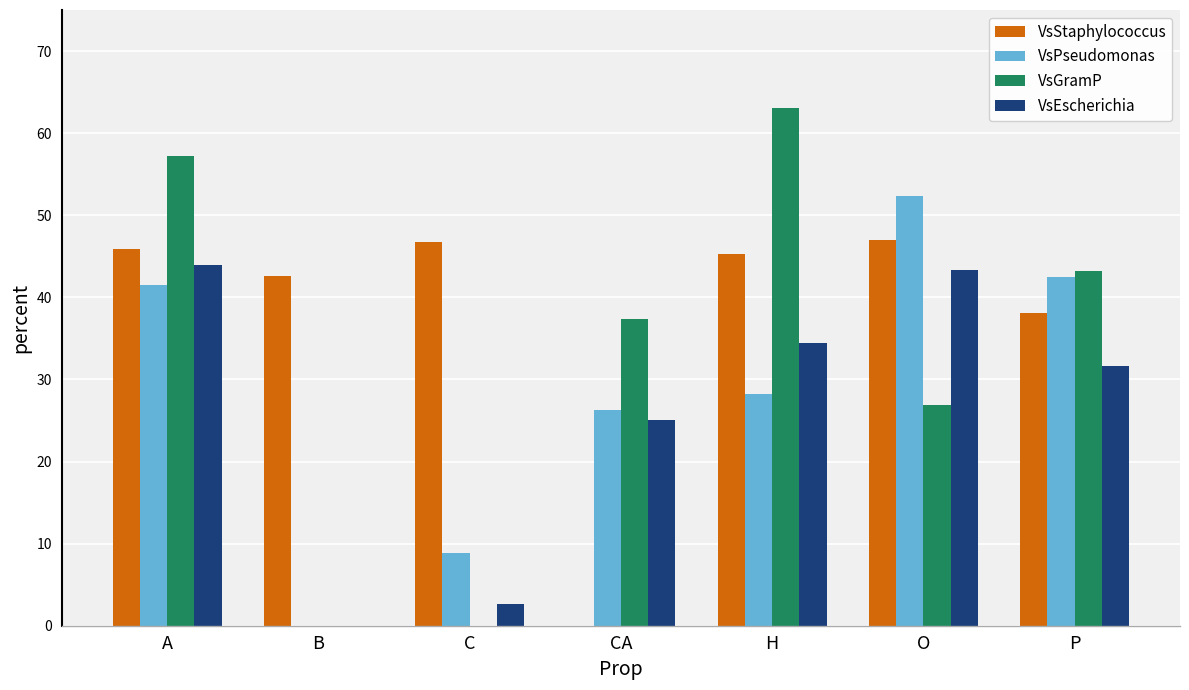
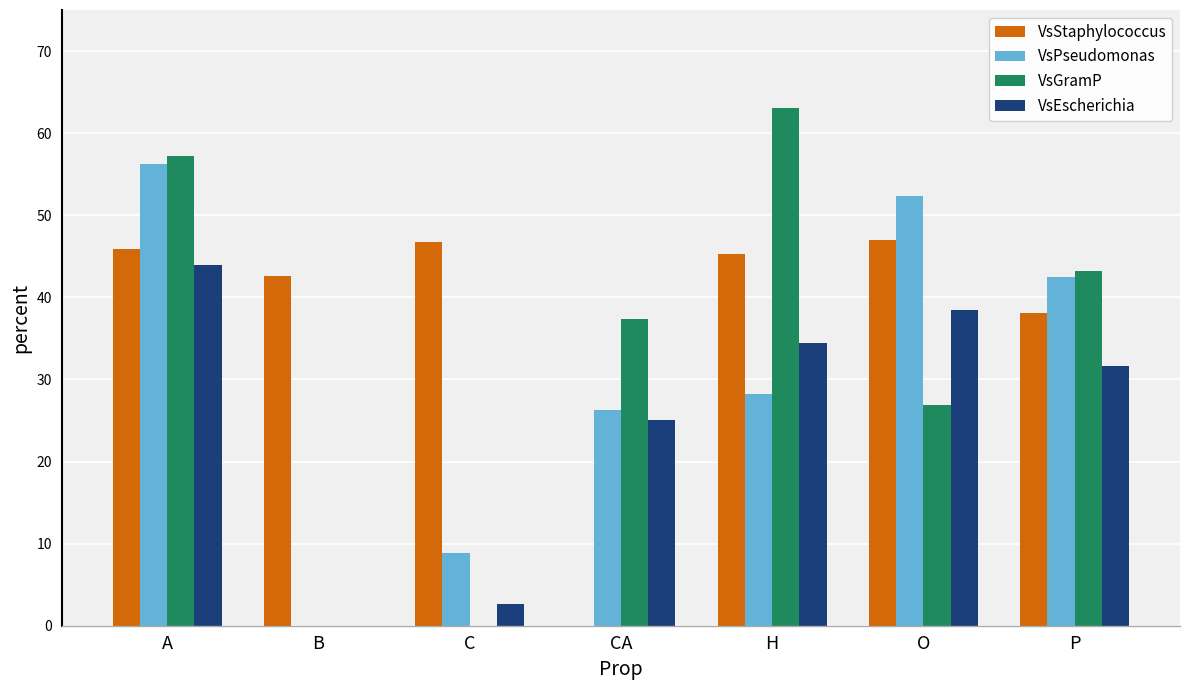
  {
    "VsStaphylococcus": {
      "A": 46,
      "B": 43,
      "C": 47,
      "CA": 0,
      "H": 45,
      "O": 47,
      "P": 38
    },
    "VsPseudomonas": {
-     "A": 42,
+     "A": 56,
      "B": 0,
      "C": 9,
      "CA": 26,
      "H": 28,
      "O": 52,
      "P": 42
    },
    "VsGramP": {
      "A": 57,
      "B": 0,
      "C": 0,
      "CA": 37,
      "H": 63,
      "O": 27,
      "P": 43
    },
    "VsEscherichia": {
      "A": 44,
      "B": 0,
      "C": 3,
      "CA": 25,
      "H": 34,
-     "O": 43,
+     "O": 38,
      "P": 32
    }
  }
